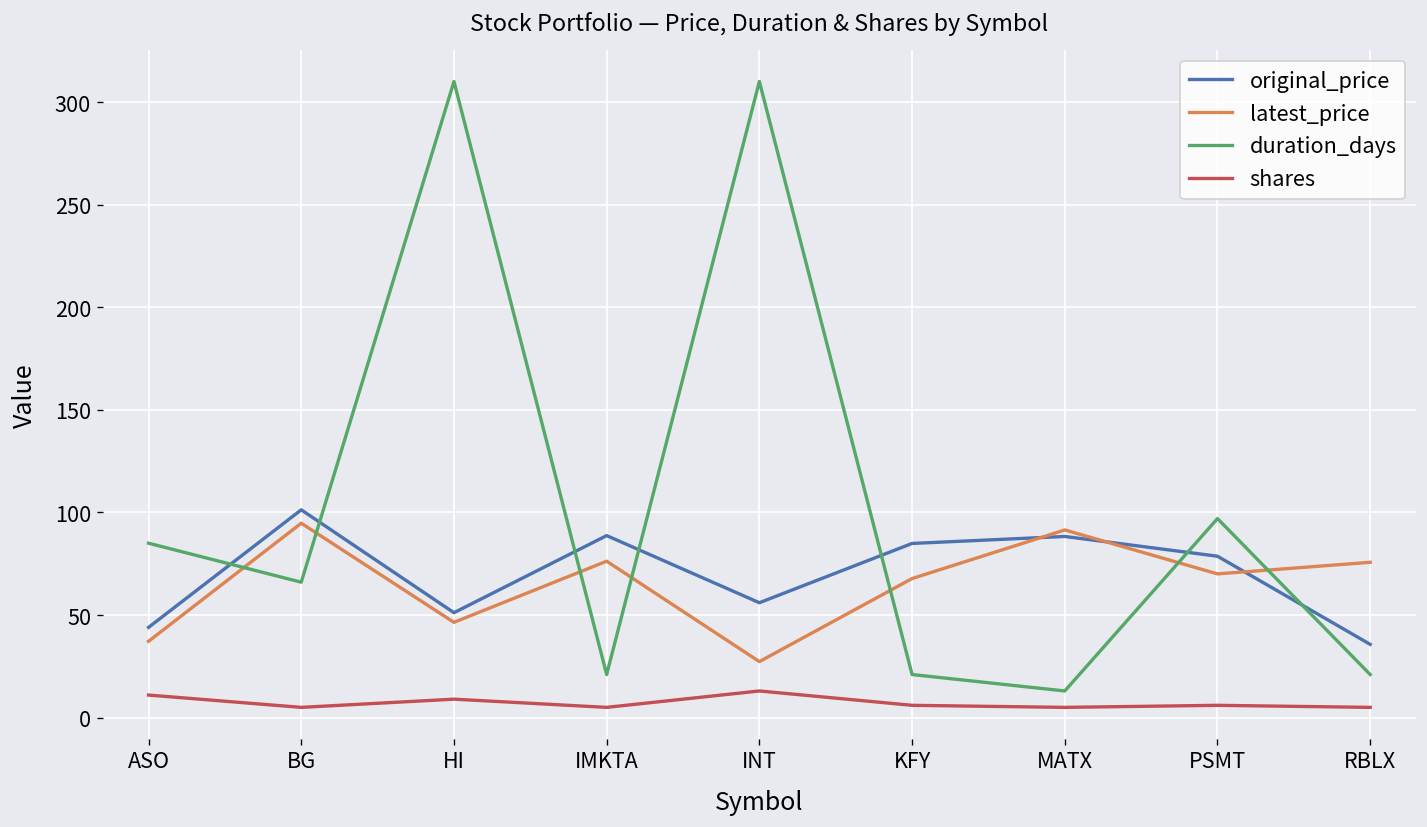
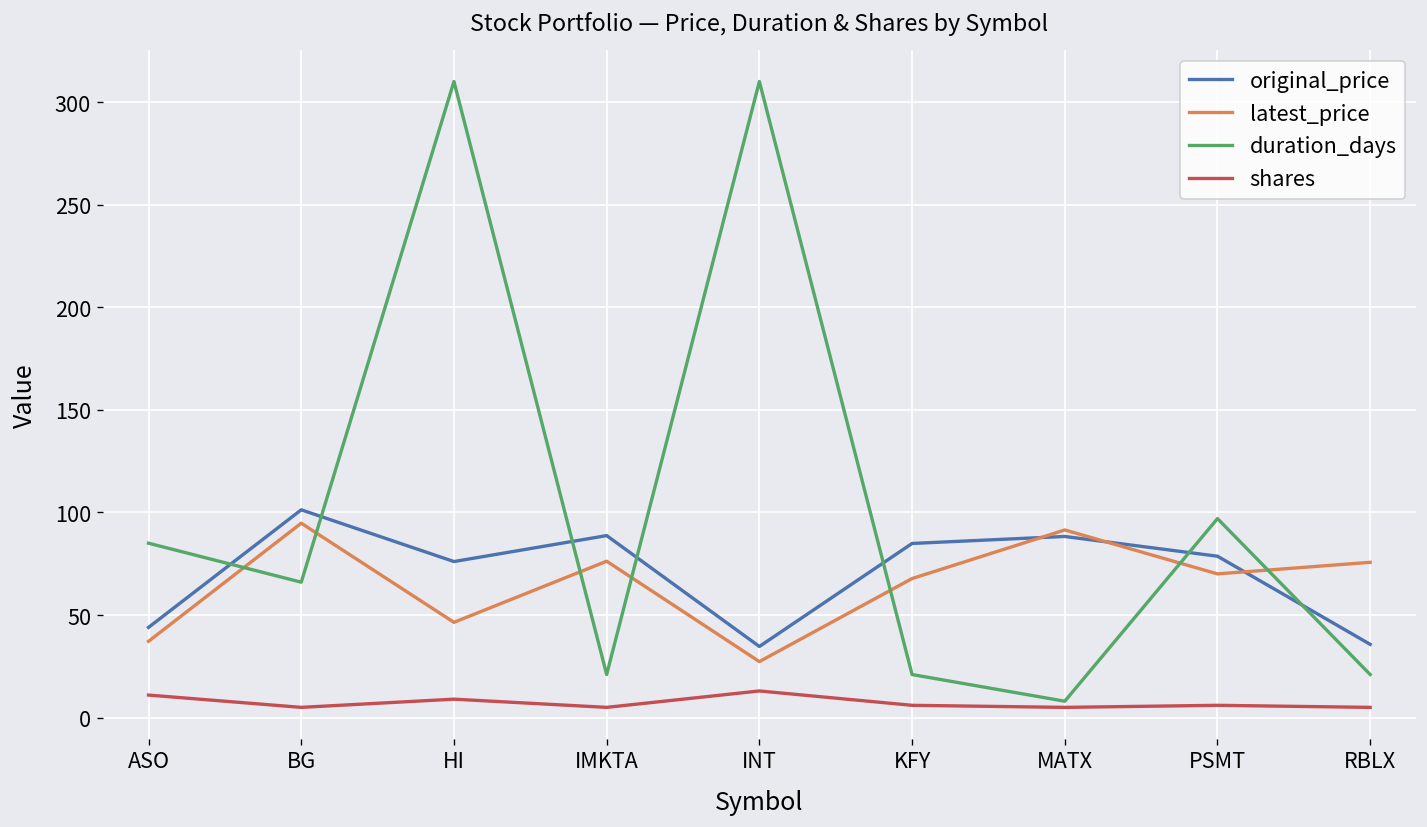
  {
    "original_price": {
      "ASO": 44,
      "BG": 101,
-     "HI": 51,
+     "HI": 76,
      "IMKTA": 89,
-     "INT": 56,
+     "INT": 35,
      "KFY": 85,
      "MATX": 88,
      "PSMT": 79,
      "RBLX": 36
    },
    "duration_days": {
      "ASO": 85,
      "BG": 66,
      "HI": 310,
      "IMKTA": 21,
      "INT": 310,
      "KFY": 21,
-     "MATX": 13,
+     "MATX": 8,
      "PSMT": 97,
      "RBLX": 21
    }
  }
